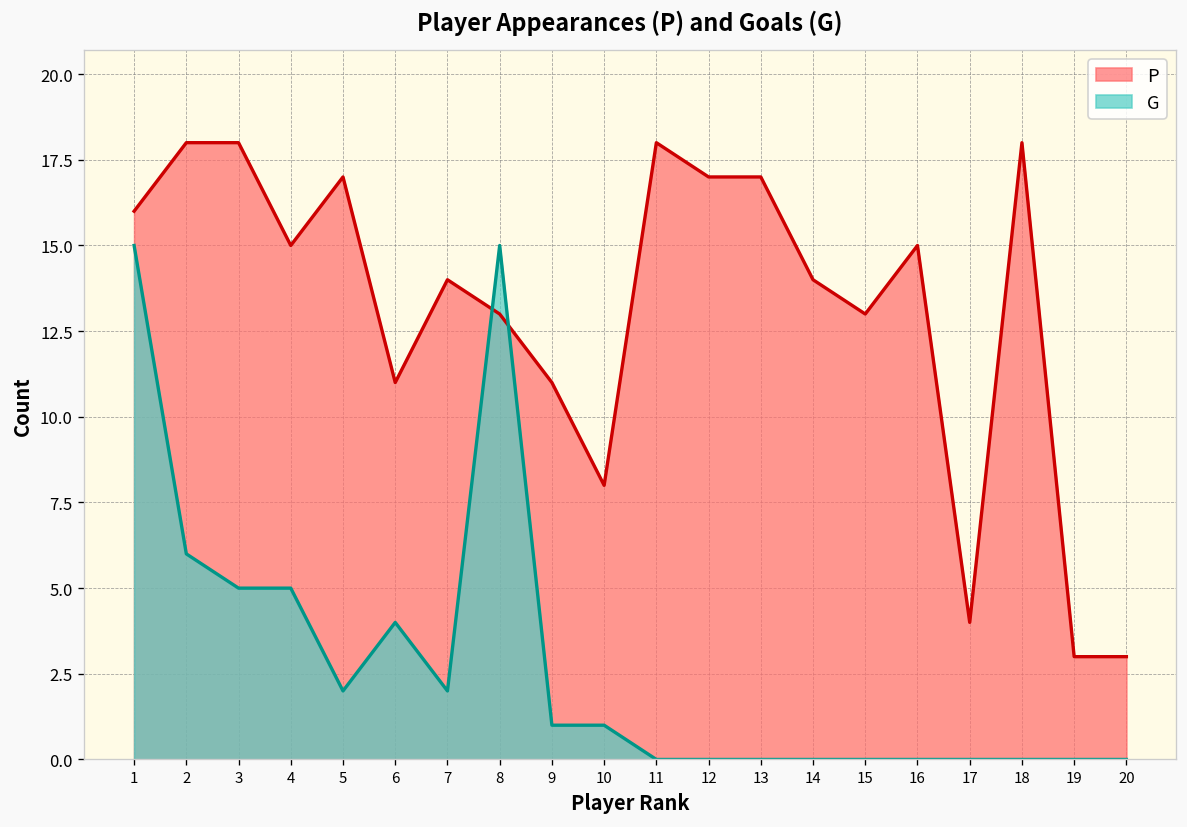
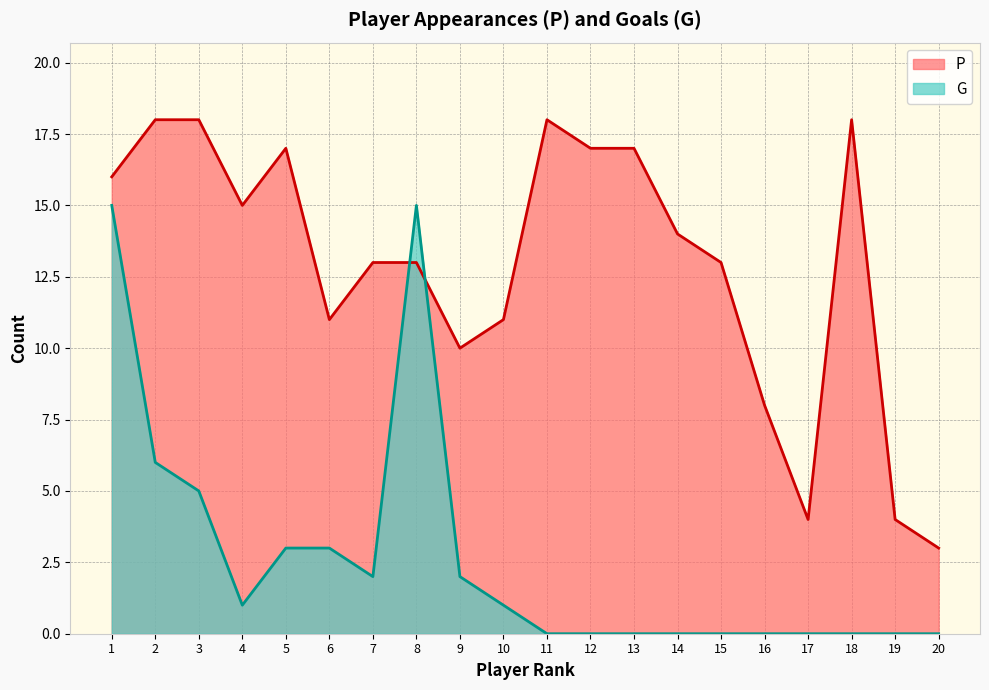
  {
    "P": {
      "1": 16,
      "2": 18,
      "3": 18,
      "4": 15,
      "5": 17,
      "6": 11,
-     "7": 14,
+     "7": 13,
      "8": 13,
-     "9": 11,
-     "10": 8,
+     "9": 10,
+     "10": 11,
      "11": 18,
      "12": 17,
      "13": 17,
      "14": 14,
      "15": 13,
-     "16": 15,
+     "16": 8,
      "17": 4,
      "18": 18,
-     "19": 3,
+     "19": 4,
      "20": 3
    },
    "G": {
      "1": 15,
      "2": 6,
      "3": 5,
-     "4": 5,
-     "5": 2,
-     "6": 4,
+     "4": 1,
+     "5": 3,
+     "6": 3,
      "7": 2,
      "8": 15,
-     "9": 1,
+     "9": 2,
      "10": 1,
      "11": 0,
      "12": 0,
      "13": 0,
      "14": 0,
      "15": 0,
      "16": 0,
      "17": 0,
      "18": 0,
      "19": 0,
      "20": 0
    }
  }
